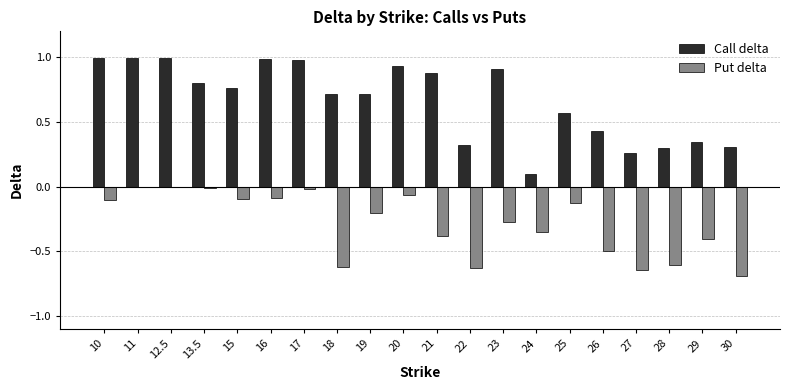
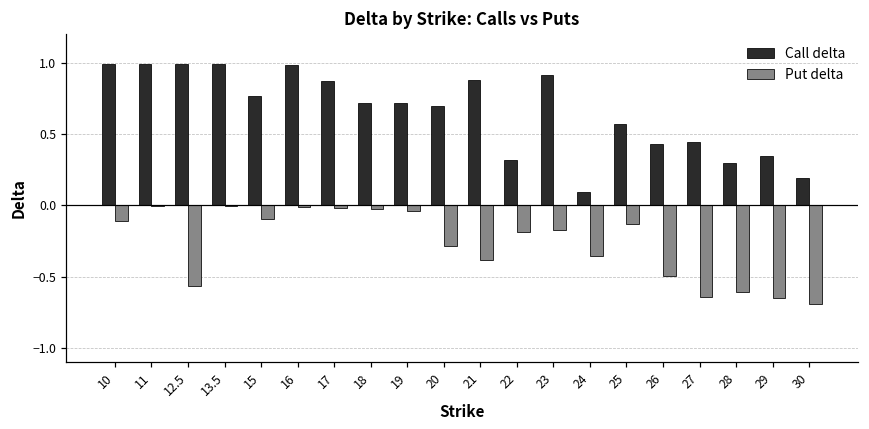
  {
    "Call delta": {
      "10": 1.00,
      "11": 0.99,
      "12.5": 0.99,
-     "13.5": 0.80,
+     "13.5": 0.99,
      "15": 0.77,
      "16": 0.98,
-     "17": 0.98,
+     "17": 0.87,
      "18": 0.72,
      "19": 0.72,
-     "20": 0.93,
+     "20": 0.70,
      "21": 0.88,
      "22": 0.32,
      "23": 0.91,
      "24": 0.09,
      "25": 0.57,
      "26": 0.43,
-     "27": 0.26,
+     "27": 0.44,
      "28": 0.30,
      "29": 0.35,
-     "30": 0.31
+     "30": 0.19
    },
    "Put delta": {
      "10": -0.11,
-     "12.5": 0.00,
+     "12.5": -0.57,
      "15": -0.09,
-     "16": -0.08,
-     "18": -0.62,
-     "19": -0.20,
-     "20": -0.06,
+     "16": -0.01,
+     "18": -0.03,
+     "19": -0.04,
+     "20": -0.28,
      "21": -0.38,
-     "22": -0.63,
-     "23": -0.27,
+     "22": -0.19,
+     "23": -0.17,
      "24": -0.35,
      "25": -0.13,
      "26": -0.50,
      "27": -0.64,
      "28": -0.61,
-     "29": -0.40,
+     "29": -0.65,
      "30": -0.69
    }
  }
